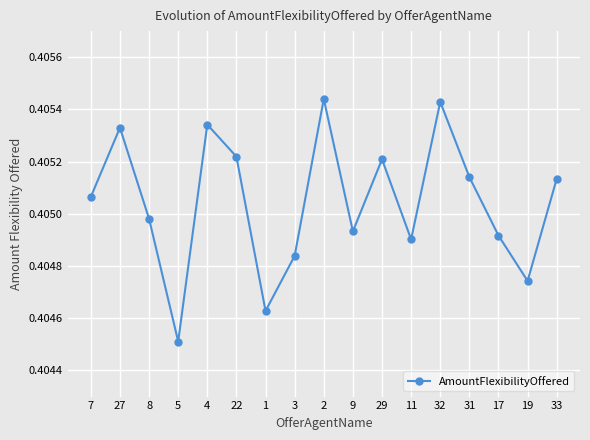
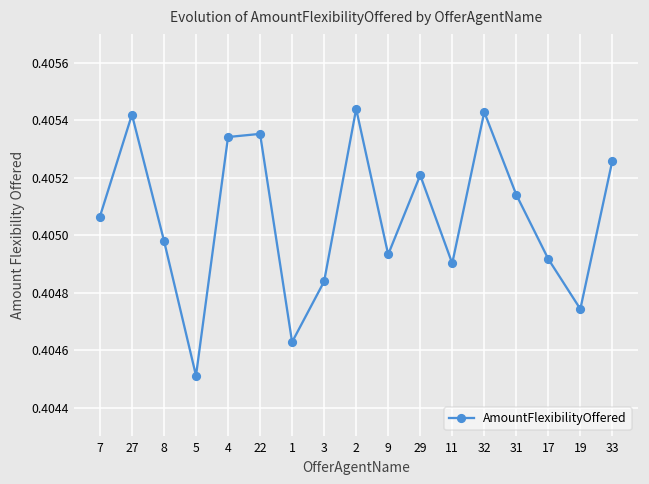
  {
    "7": 0.40507,
-   "27": 0.40533,
+   "27": 0.40542,
    "8": 0.40498,
    "5": 0.40451,
    "4": 0.40534,
-   "22": 0.40522,
+   "22": 0.40535,
    "1": 0.40463,
    "3": 0.40484,
    "2": 0.40544,
    "9": 0.40493,
    "29": 0.40521,
    "11": 0.40490,
    "32": 0.40543,
    "31": 0.40514,
    "17": 0.40492,
    "19": 0.40474,
-   "33": 0.40513
+   "33": 0.40526
  }
